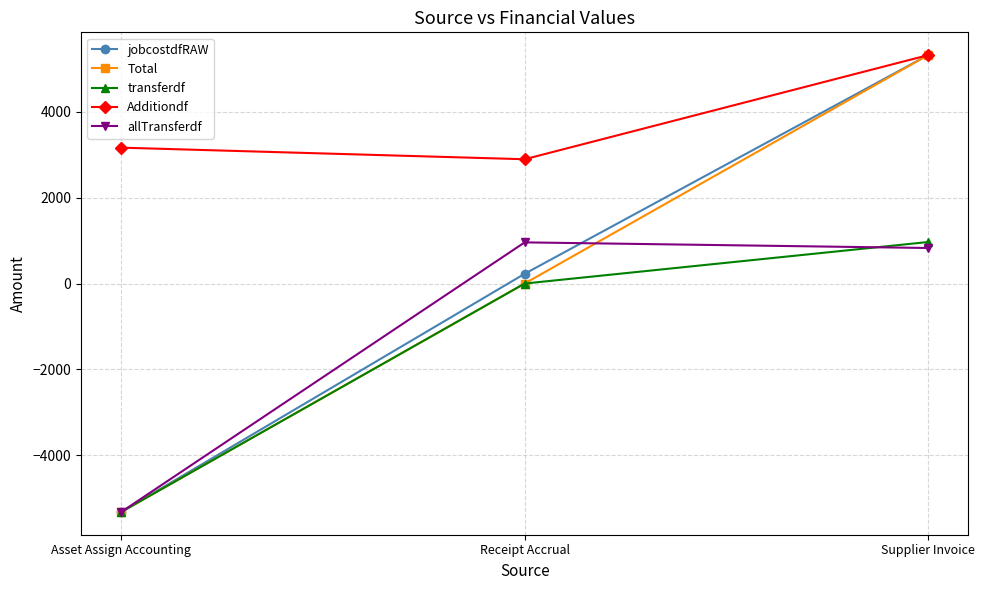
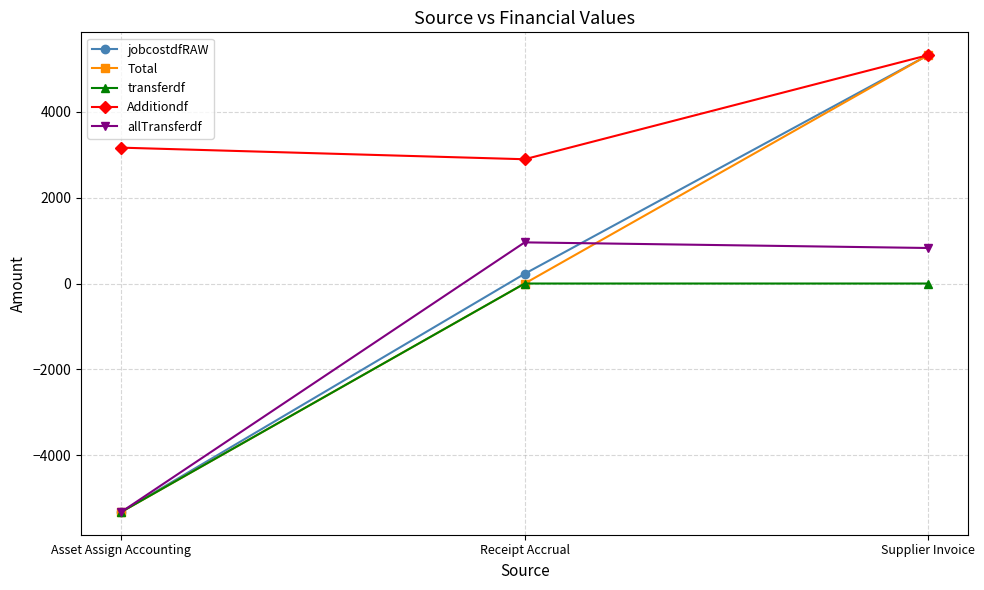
  {
    "jobcostdfRAW": {
      "Receipt Accrual": 200
    },
    "transferdf": {
-     "Supplier Invoice": 1000
+     "Supplier Invoice": 0
    },
    "Additiondf": {
      "Asset Assign Accounting": 3200,
      "Receipt Accrual": 2900
    },
    "allTransferdf": {
      "Receipt Accrual": 1000,
      "Supplier Invoice": 800
    }
  }
